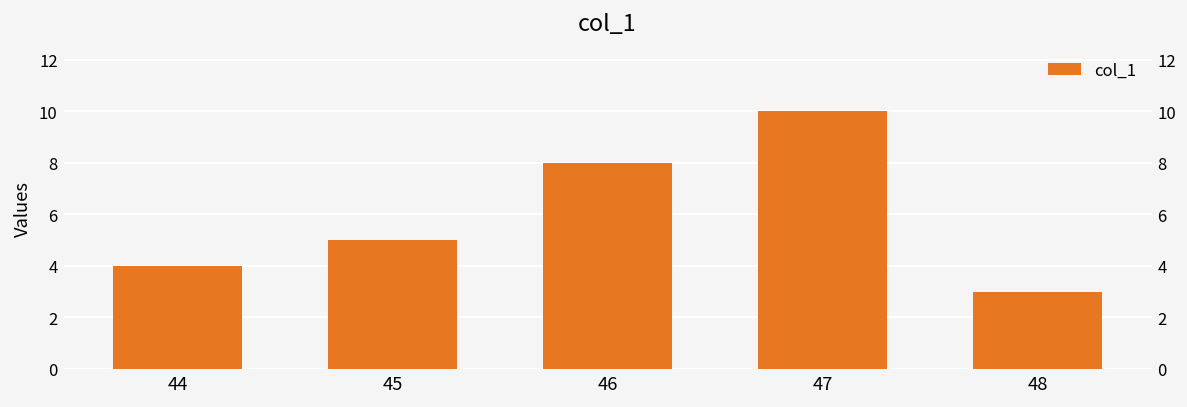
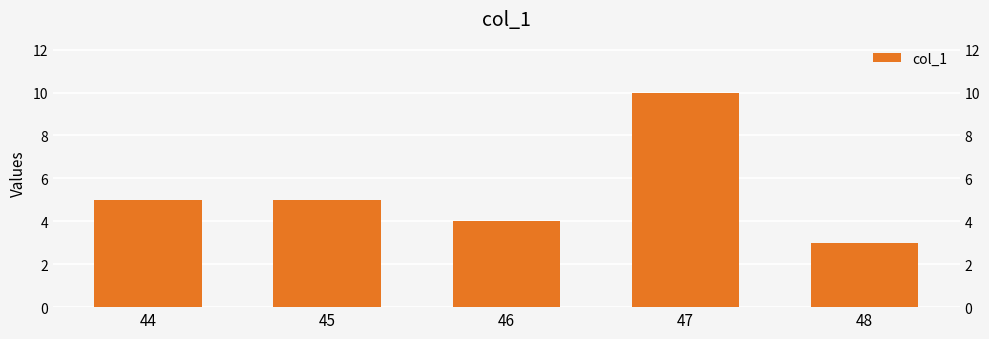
  {
-   "44": 4,
+   "44": 5,
    "45": 5,
-   "46": 8,
+   "46": 4,
    "47": 10,
    "48": 3
  }
